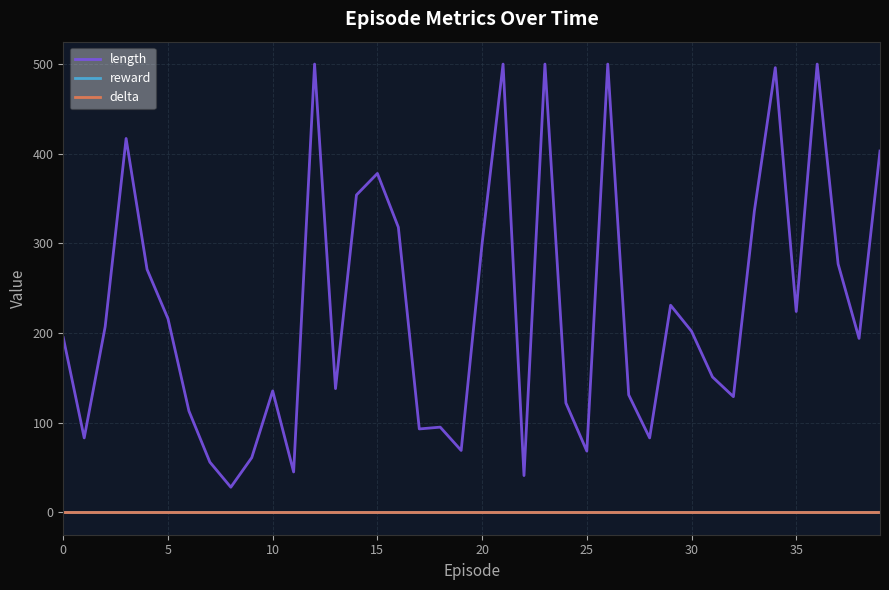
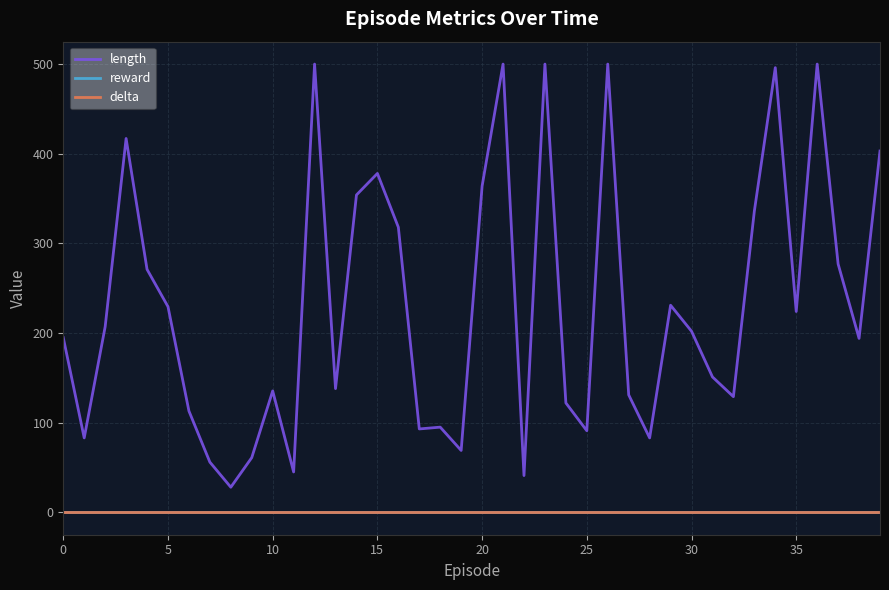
  {
    "length": {
      "0": 190,
-     "5": 220,
+     "5": 230,
      "10": 140,
      "15": 380,
-     "20": 300,
-     "25": 70,
+     "20": 360,
+     "25": 90,
      "30": 200,
      "35": 220
    },
    "delta": {
      "0": 0,
      "5": 0,
      "10": 0,
      "15": 0,
      "20": 0,
      "25": 0,
      "30": 0,
      "35": 0
    }
  }
